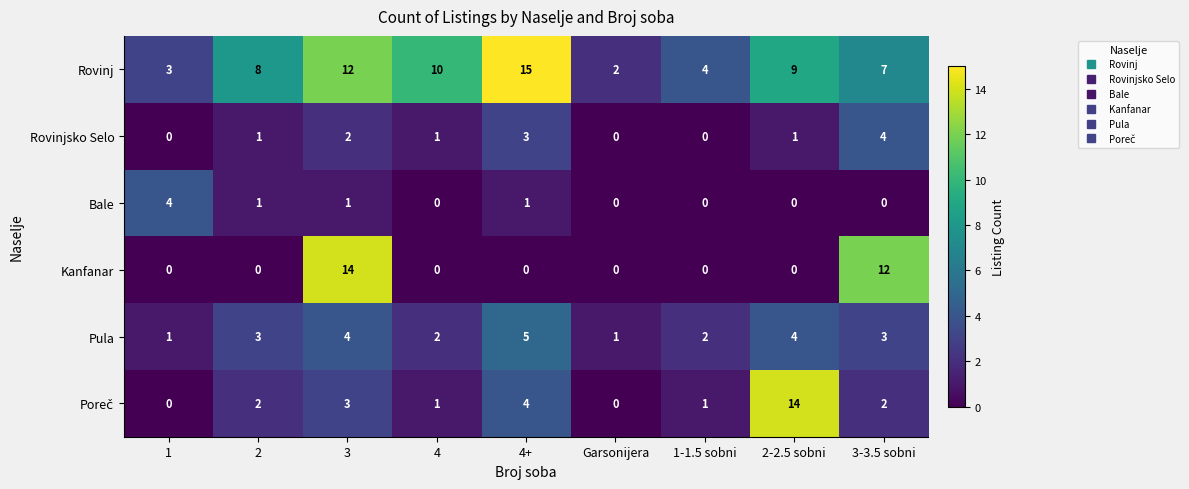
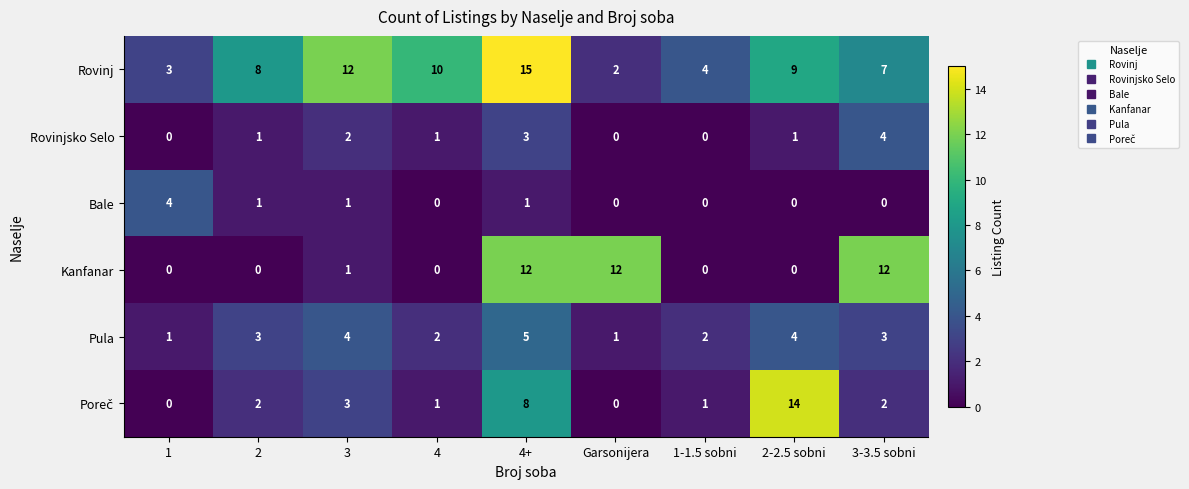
  {
    "Rovinj": {
      "1": 3,
      "2": 8,
      "3": 12,
      "4": 10,
      "4+": 15,
      "Garsonijera": 2,
      "1-1.5 sobni": 4,
      "2-2.5 sobni": 9,
      "3-3.5 sobni": 7
    },
    "Rovinjsko Selo": {
      "1": 0,
      "2": 1,
      "3": 2,
      "4": 1,
      "4+": 3,
      "Garsonijera": 0,
      "1-1.5 sobni": 0,
      "2-2.5 sobni": 1,
      "3-3.5 sobni": 4
    },
    "Bale": {
      "1": 4,
      "2": 1,
      "3": 1,
      "4": 0,
      "4+": 1,
      "Garsonijera": 0,
      "1-1.5 sobni": 0,
      "2-2.5 sobni": 0,
      "3-3.5 sobni": 0
    },
    "Kanfanar": {
      "1": 0,
      "2": 0,
-     "3": 14,
+     "3": 1,
      "4": 0,
-     "4+": 0,
-     "Garsonijera": 0,
+     "4+": 12,
+     "Garsonijera": 12,
      "1-1.5 sobni": 0,
      "2-2.5 sobni": 0,
      "3-3.5 sobni": 12
    },
    "Pula": {
      "1": 1,
      "2": 3,
      "3": 4,
      "4": 2,
      "4+": 5,
      "Garsonijera": 1,
      "1-1.5 sobni": 2,
      "2-2.5 sobni": 4,
      "3-3.5 sobni": 3
    },
    "Poreč": {
      "1": 0,
      "2": 2,
      "3": 3,
      "4": 1,
-     "4+": 4,
+     "4+": 8,
      "Garsonijera": 0,
      "1-1.5 sobni": 1,
      "2-2.5 sobni": 14,
      "3-3.5 sobni": 2
    }
  }
